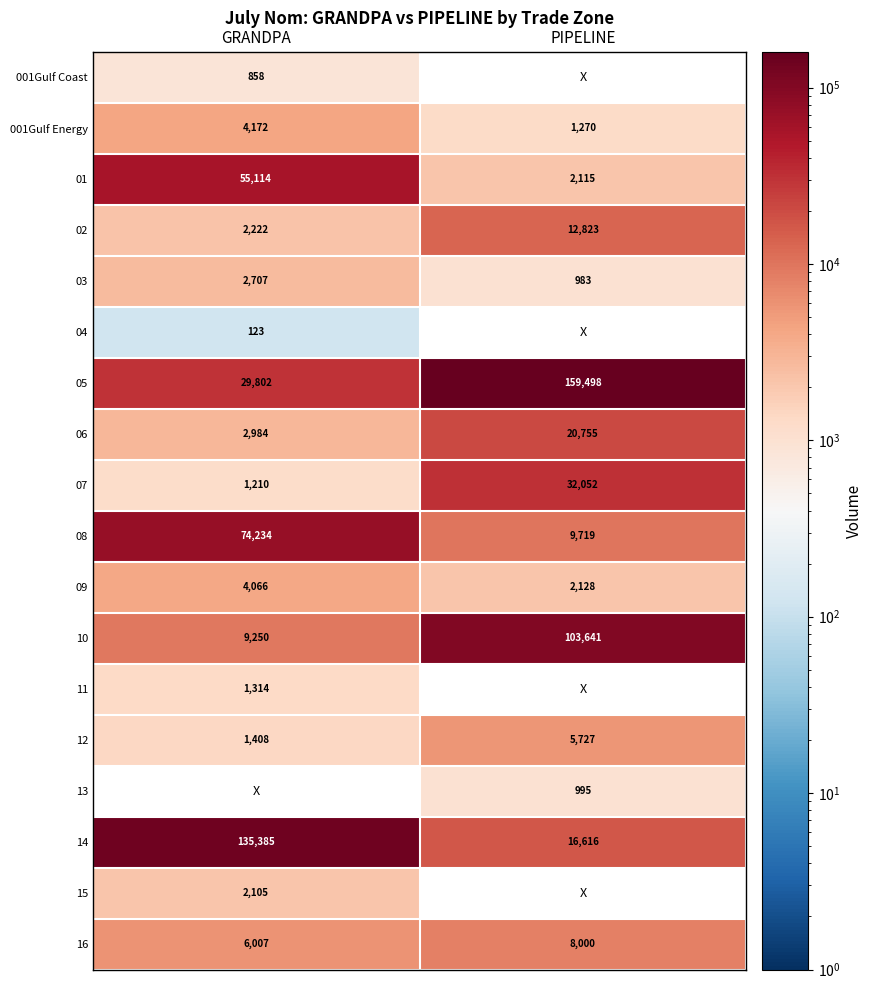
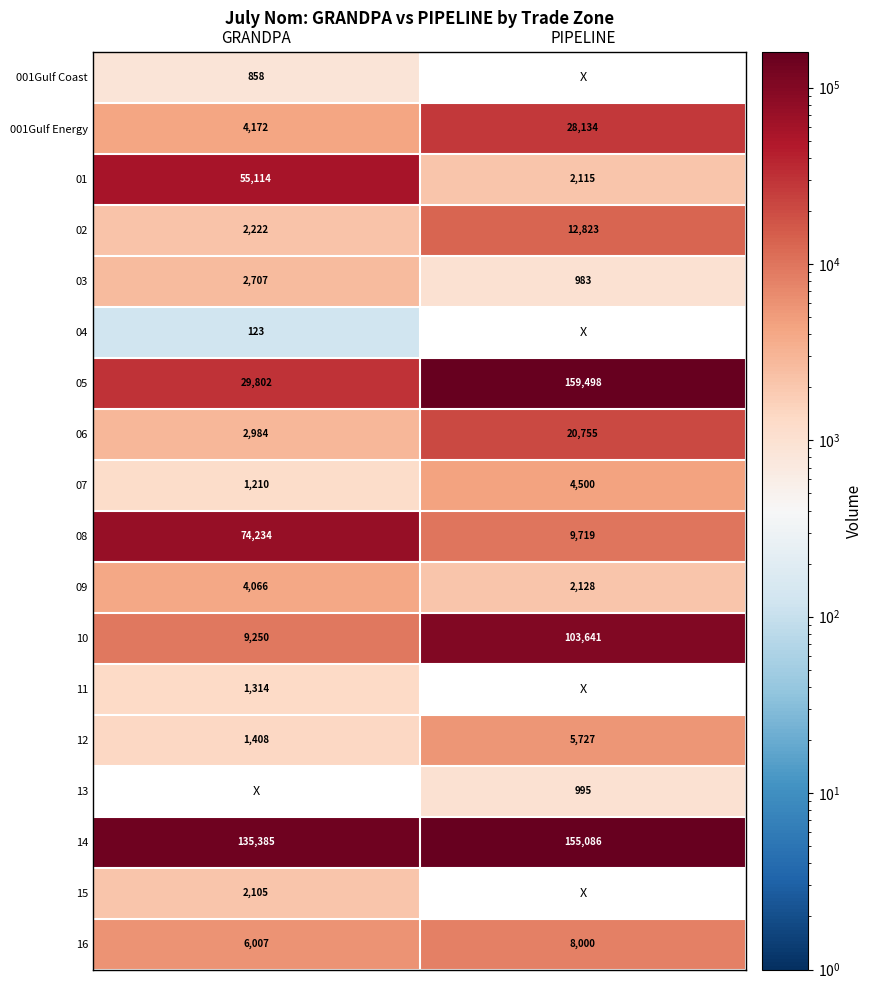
  {
    "001Gulf Coast": {
      "GRANDPA": "858"
    },
    "001Gulf Energy": {
      "GRANDPA": "4,172",
-     "PIPELINE": "1,270"
+     "PIPELINE": "28,134"
    },
    "01": {
      "GRANDPA": "55,114",
      "PIPELINE": "2,115"
    },
    "02": {
      "GRANDPA": "2,222",
      "PIPELINE": "12,823"
    },
    "03": {
      "GRANDPA": "2,707",
      "PIPELINE": "983"
    },
    "04": {
      "GRANDPA": "123"
    },
    "05": {
      "GRANDPA": "29,802",
      "PIPELINE": "159,498"
    },
    "06": {
      "GRANDPA": "2,984",
      "PIPELINE": "20,755"
    },
    "07": {
      "GRANDPA": "1,210",
-     "PIPELINE": "32,052"
+     "PIPELINE": "4,500"
    },
    "08": {
      "GRANDPA": "74,234",
      "PIPELINE": "9,719"
    },
    "09": {
      "GRANDPA": "4,066",
      "PIPELINE": "2,128"
    },
    "10": {
      "GRANDPA": "9,250",
      "PIPELINE": "103,641"
    },
    "11": {
      "GRANDPA": "1,314"
    },
    "12": {
      "GRANDPA": "1,408",
      "PIPELINE": "5,727"
    },
    "13": {
      "PIPELINE": "995"
    },
    "14": {
      "GRANDPA": "135,385",
-     "PIPELINE": "16,616"
+     "PIPELINE": "155,086"
    },
    "15": {
      "GRANDPA": "2,105"
    },
    "16": {
      "GRANDPA": "6,007",
      "PIPELINE": "8,000"
    }
  }
